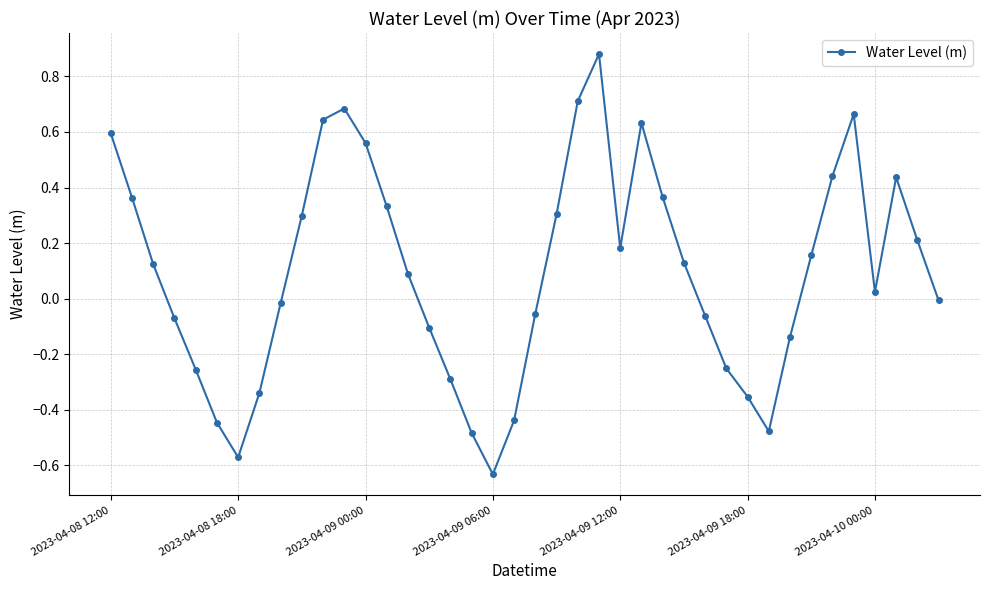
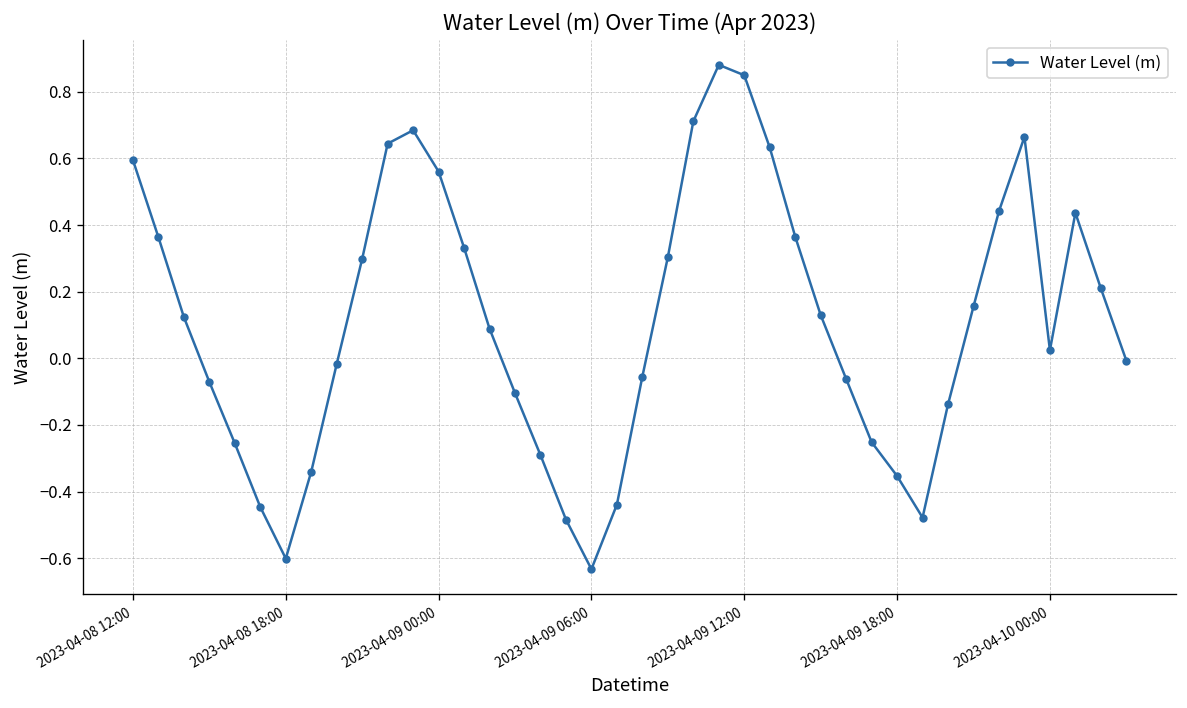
  {
    "2023-04-08 12:00": 0.59,
-   "2023-04-08 18:00": -0.57,
+   "2023-04-08 18:00": -0.60,
    "2023-04-09 00:00": 0.56,
    "2023-04-09 06:00": -0.63,
-   "2023-04-09 12:00": 0.18,
+   "2023-04-09 12:00": 0.85,
    "2023-04-09 18:00": -0.35,
    "2023-04-10 00:00": 0.02
  }
